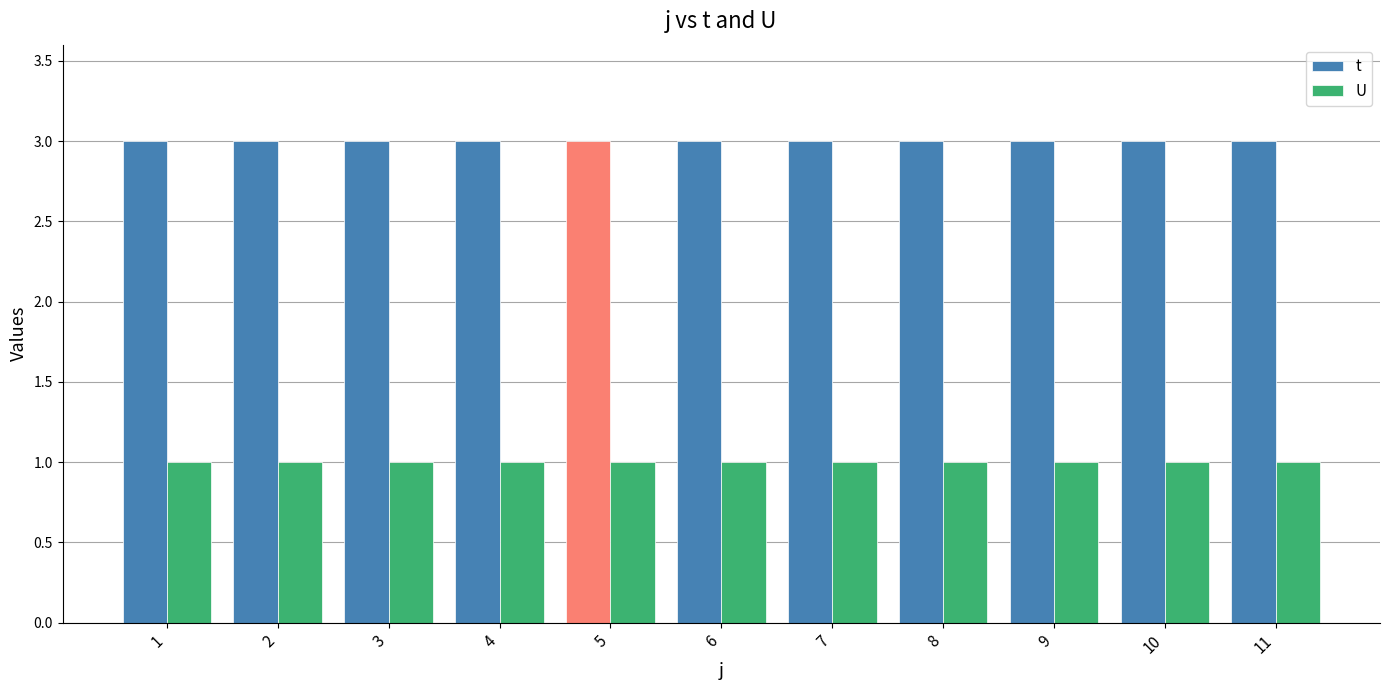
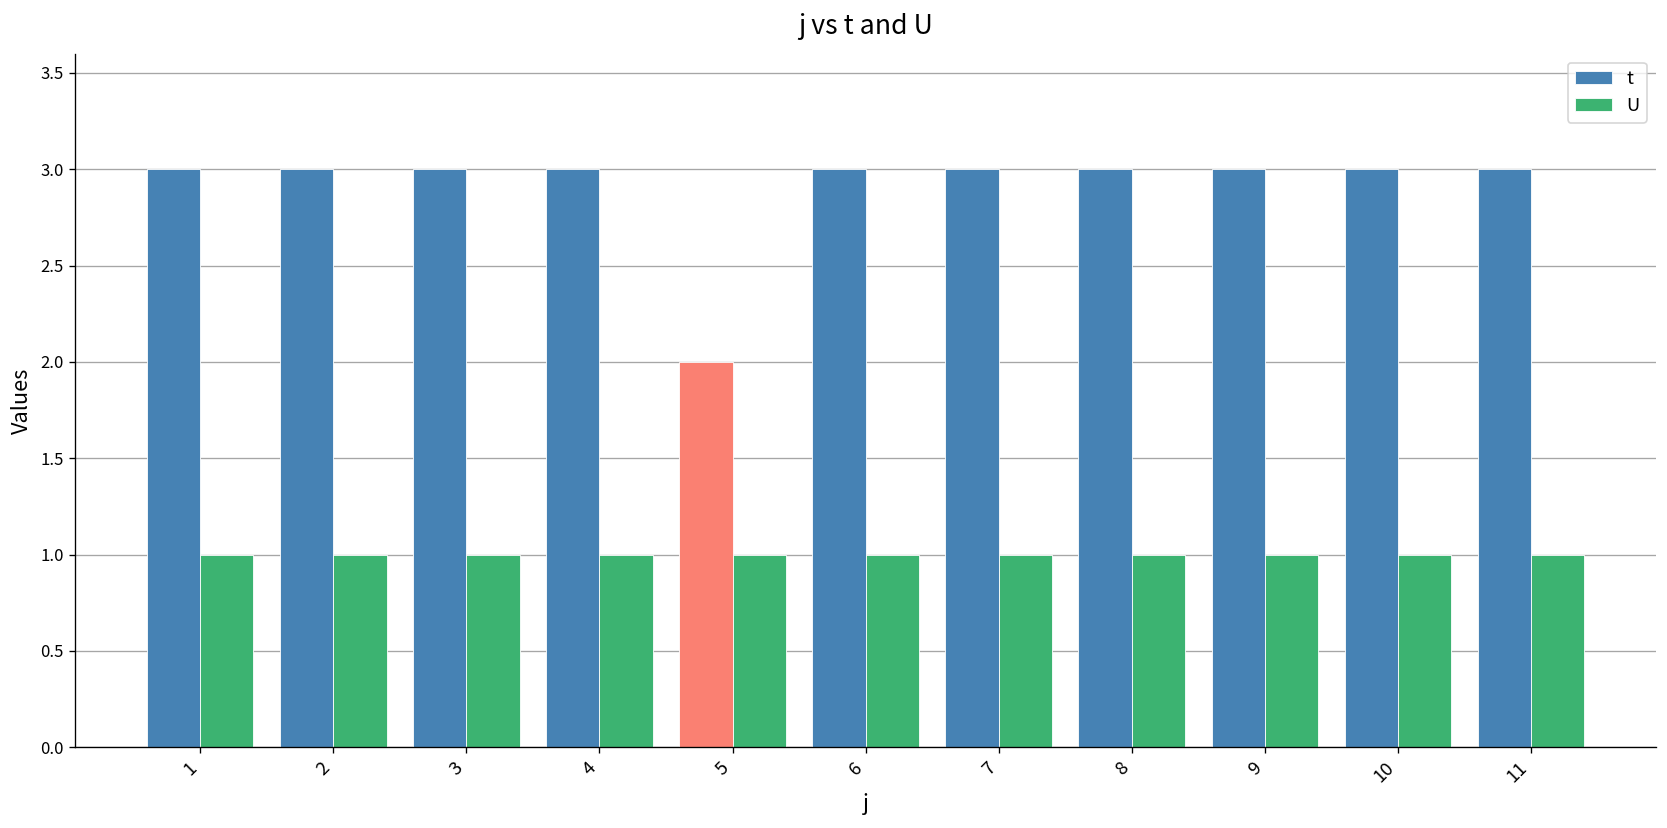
  {
    "t": {
      "1": 3,
      "2": 3,
      "3": 3,
      "4": 3,
-     "5": 3,
+     "5": 2,
      "6": 3,
      "7": 3,
      "8": 3,
      "9": 3,
      "10": 3,
      "11": 3
    },
    "U": {
      "1": 1,
      "2": 1,
      "3": 1,
      "4": 1,
      "5": 1,
      "6": 1,
      "7": 1,
      "8": 1,
      "9": 1,
      "10": 1,
      "11": 1
    }
  }
